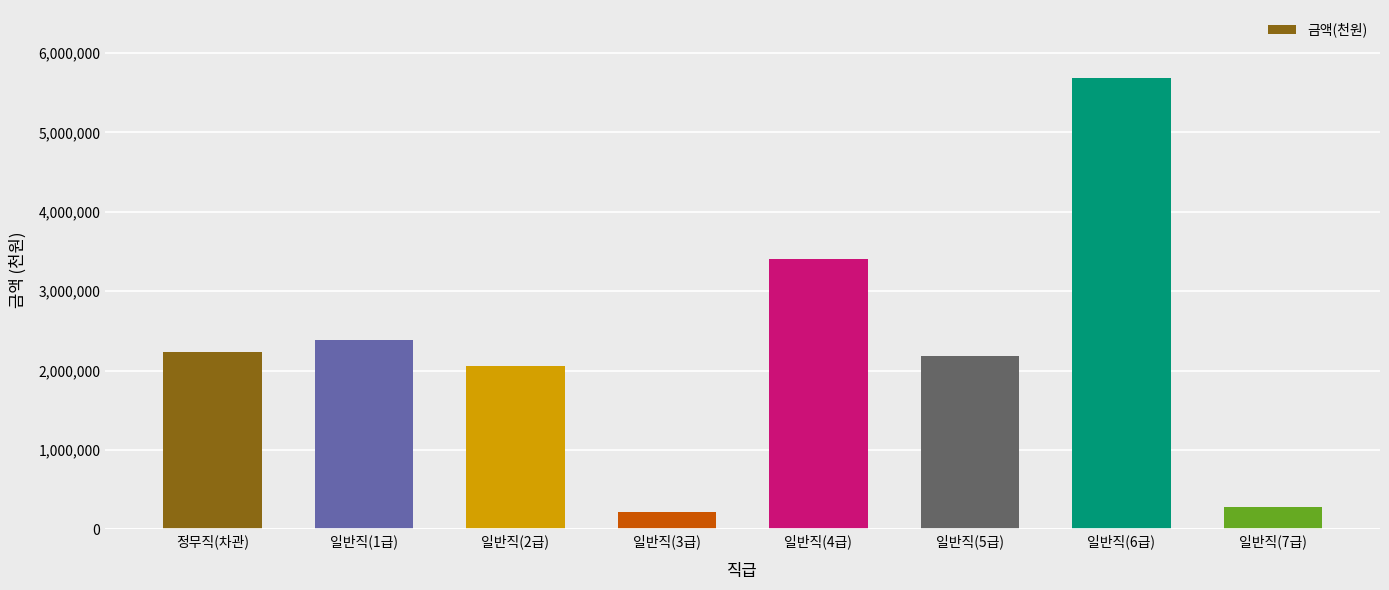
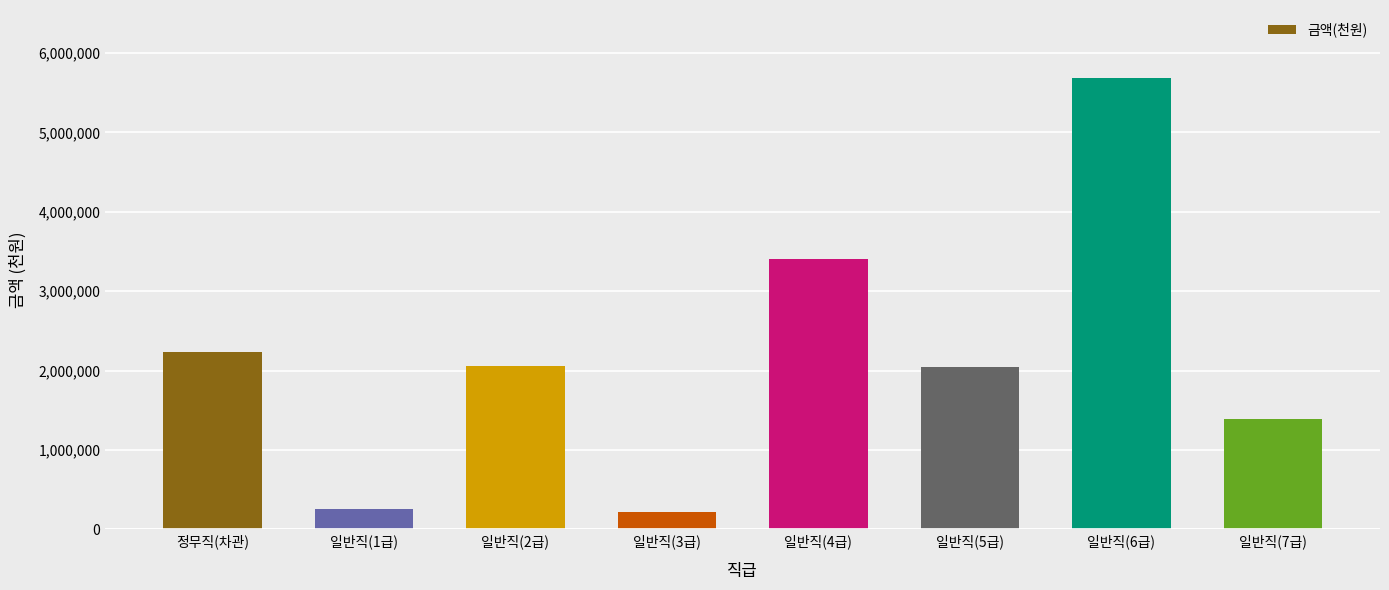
  {
    "정무직(차관)": "2,200,000",
-   "일반직(1급)": "2,400,000",
+   "일반직(1급)": "300,000",
    "일반직(2급)": "2,100,000",
    "일반직(3급)": "200,000",
    "일반직(4급)": "3,400,000",
-   "일반직(5급)": "2,200,000",
+   "일반직(5급)": "2,000,000",
    "일반직(6급)": "5,700,000",
-   "일반직(7급)": "300,000"
+   "일반직(7급)": "1,400,000"
  }
